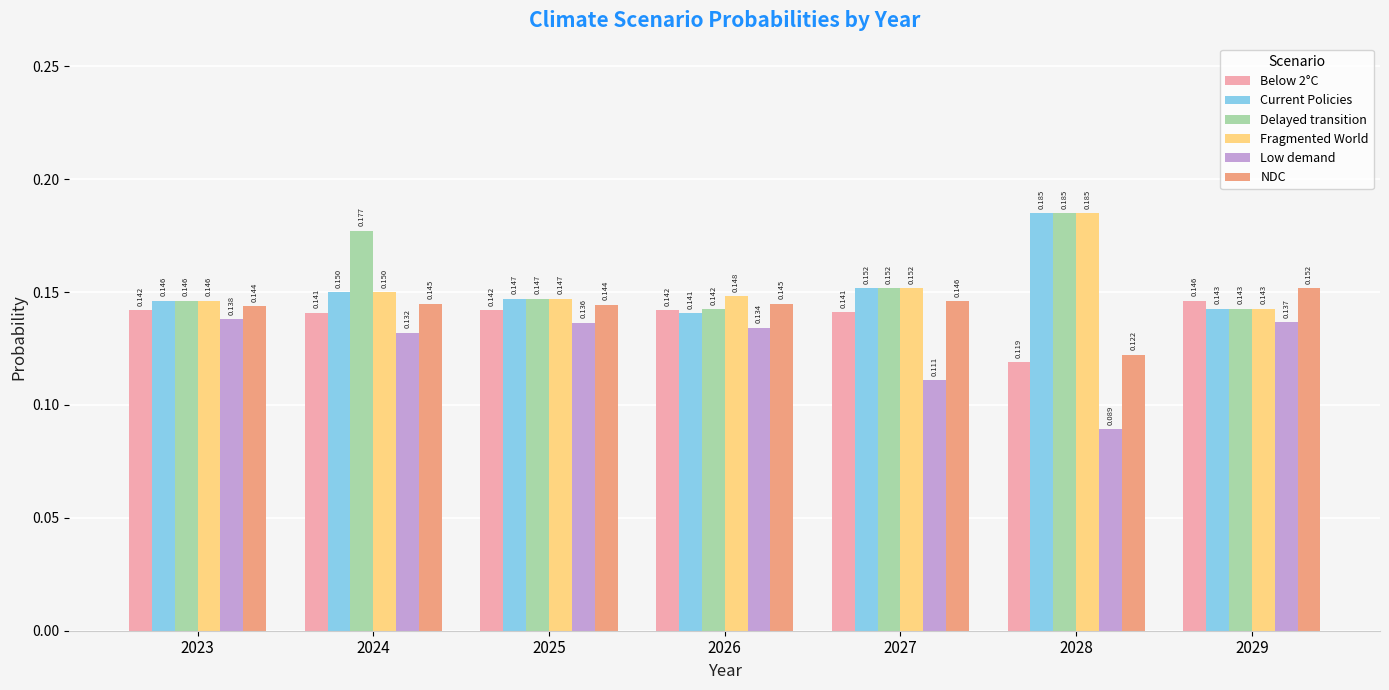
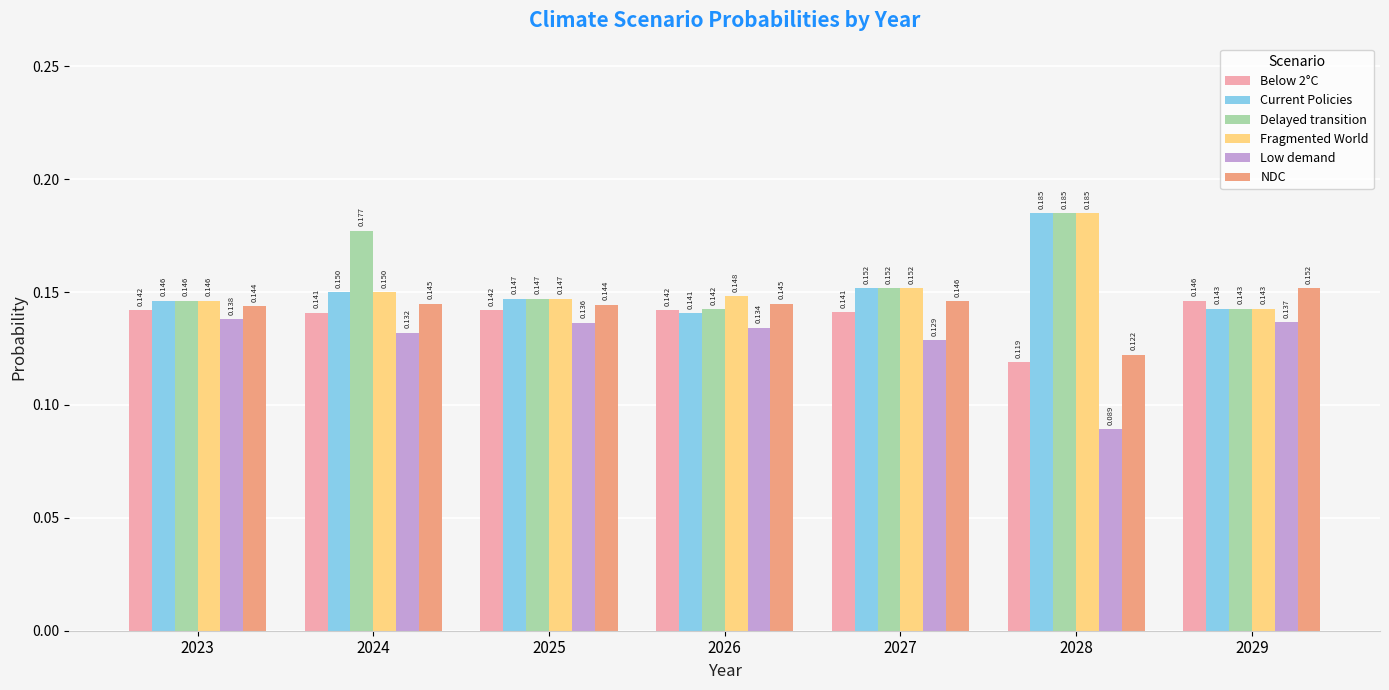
  {
    "Current Policies": {
      "2023": 0.146,
      "2024": 0.150,
      "2025": 0.147,
      "2026": 0.141,
      "2027": 0.152,
      "2028": 0.185,
      "2029": 0.143
    },
    "Delayed transition": {
      "2023": 0.146,
      "2024": 0.177,
      "2025": 0.147,
      "2026": 0.142,
      "2027": 0.152,
      "2028": 0.185,
      "2029": 0.143
    },
    "Low demand": {
      "2023": 0.138,
      "2024": 0.132,
      "2025": 0.136,
      "2026": 0.134,
-     "2027": 0.111,
+     "2027": 0.129,
      "2028": 0.089,
      "2029": 0.137
    }
  }
